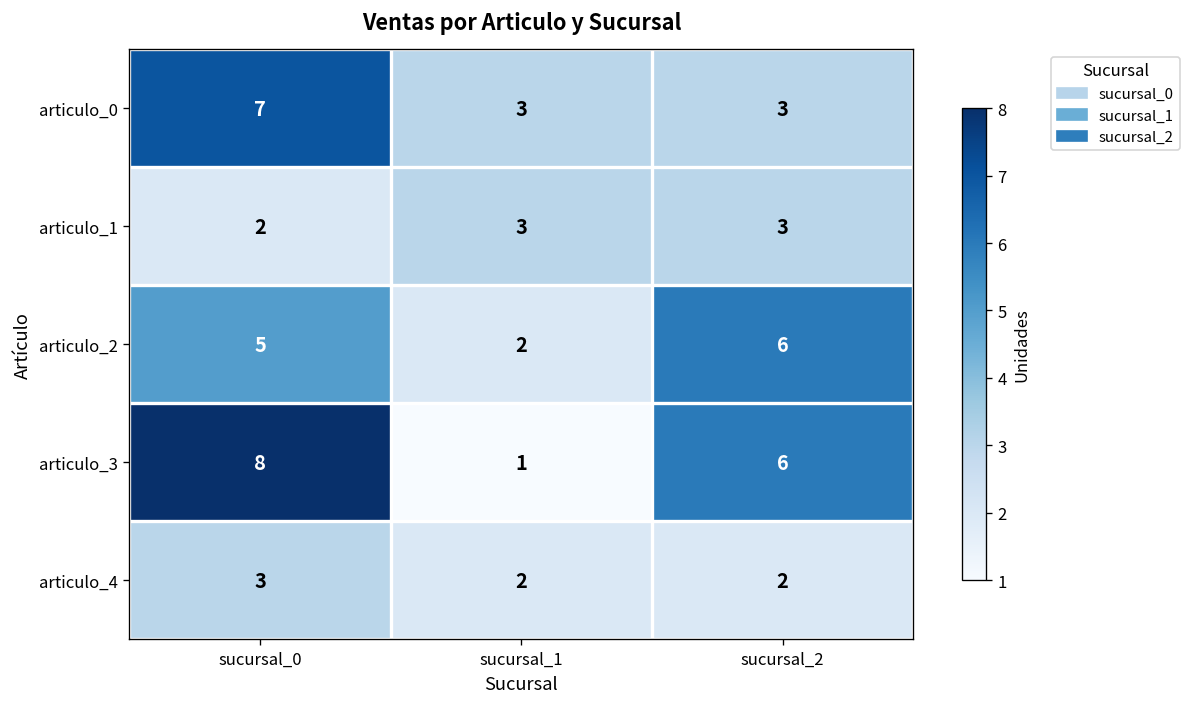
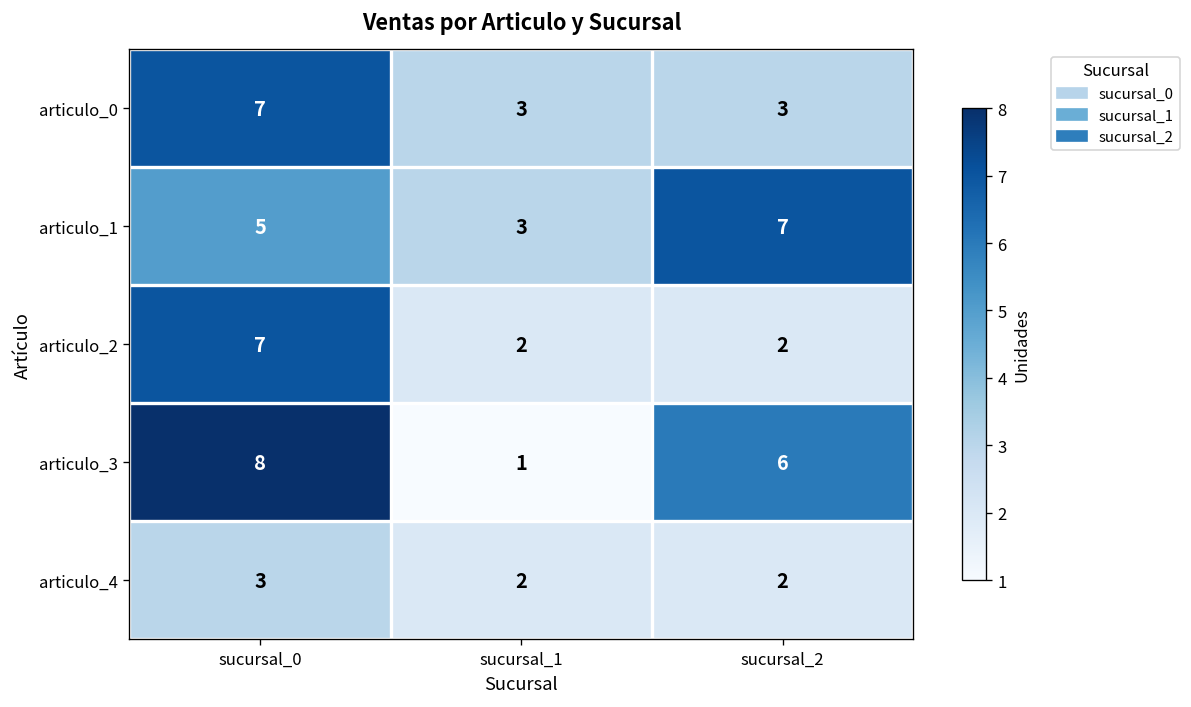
  {
    "articulo_0": {
      "sucursal_0": 7,
      "sucursal_1": 3,
      "sucursal_2": 3
    },
    "articulo_1": {
-     "sucursal_0": 2,
+     "sucursal_0": 5,
      "sucursal_1": 3,
-     "sucursal_2": 3
+     "sucursal_2": 7
    },
    "articulo_2": {
-     "sucursal_0": 5,
+     "sucursal_0": 7,
      "sucursal_1": 2,
-     "sucursal_2": 6
+     "sucursal_2": 2
    },
    "articulo_3": {
      "sucursal_0": 8,
      "sucursal_1": 1,
      "sucursal_2": 6
    },
    "articulo_4": {
      "sucursal_0": 3,
      "sucursal_1": 2,
      "sucursal_2": 2
    }
  }
